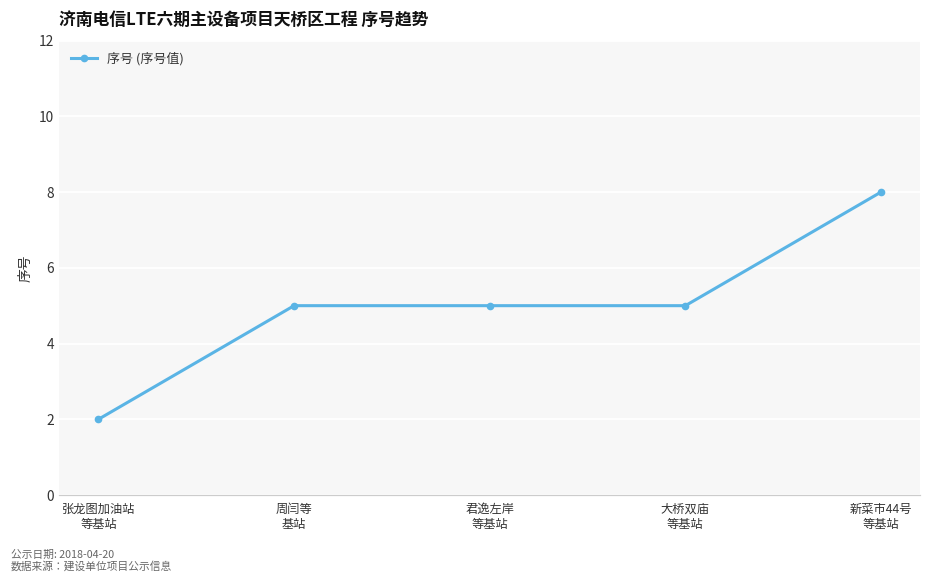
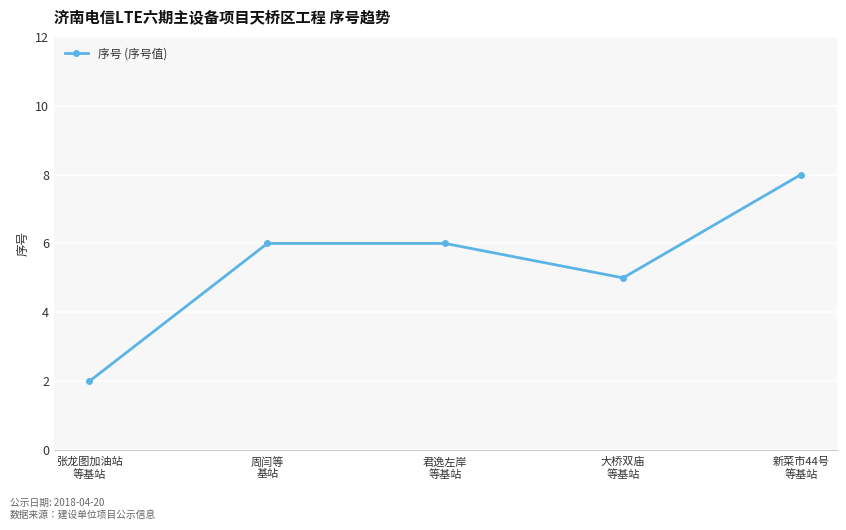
  {
    "张龙图加油站 等基站": 2,
-   "周闫等 基站": 5,
-   "君逸左岸 等基站": 5,
+   "周闫等 基站": 6,
+   "君逸左岸 等基站": 6,
    "大桥双庙 等基站": 5,
    "新菜市44号 等基站": 8
  }
